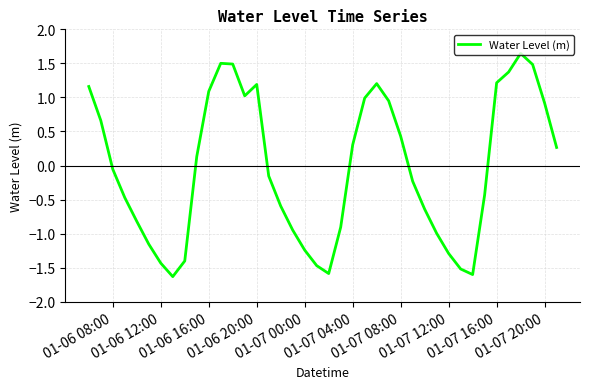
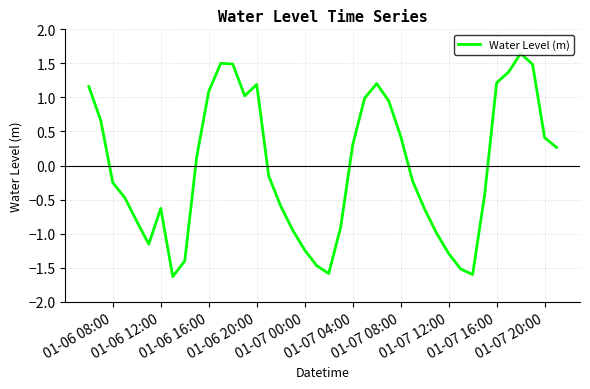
  {
-   "01-06 08:00": -0.1,
-   "01-06 12:00": -1.4,
+   "01-06 08:00": -0.3,
+   "01-06 12:00": -0.6,
    "01-06 16:00": 1.1,
    "01-06 20:00": 1.2,
    "01-07 00:00": -1.2,
    "01-07 04:00": 0.3,
    "01-07 08:00": 0.4,
    "01-07 12:00": -1.3,
    "01-07 16:00": 1.2,
-   "01-07 20:00": 0.9
+   "01-07 20:00": 0.4
  }
